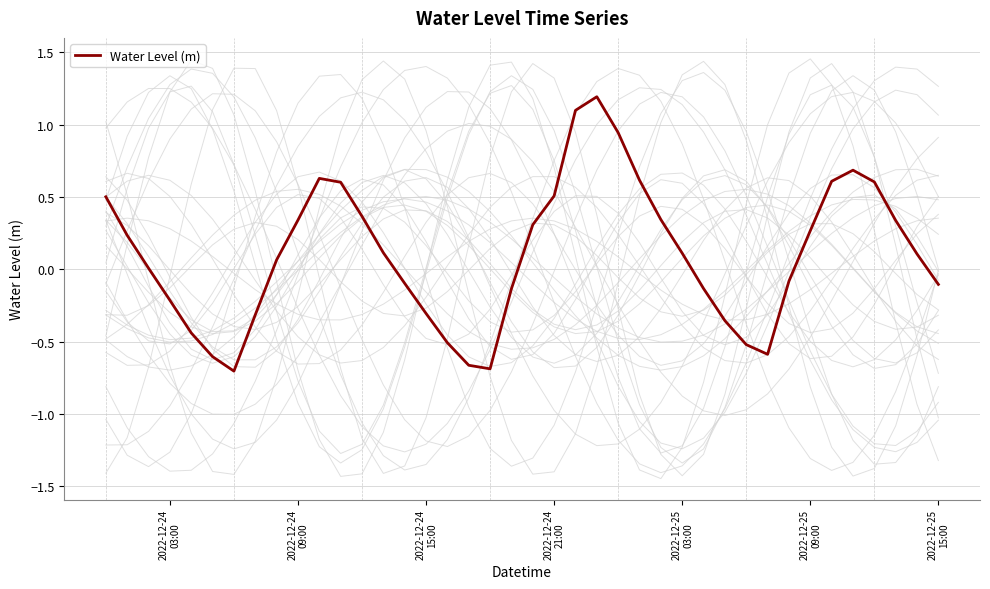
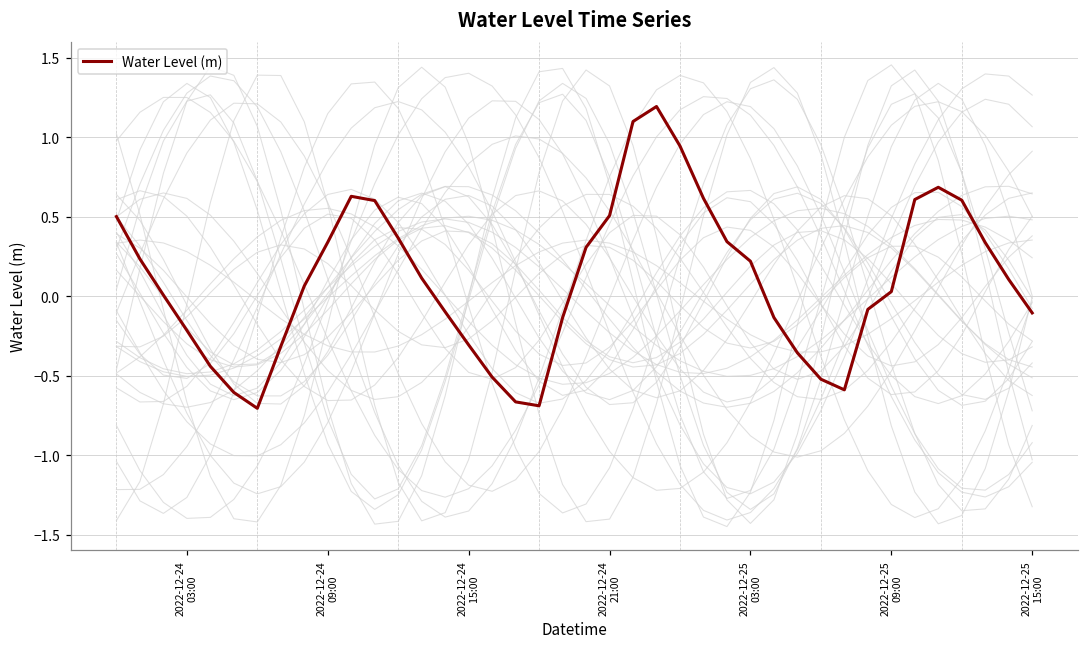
  {
    "Water Level (m)": {
      "2022-12-24 09:00": 0.34,
      "2022-12-24 15:00": -0.31,
      "2022-12-24 21:00": 0.51,
-     "2022-12-25 03:00": 0.11,
-     "2022-12-25 09:00": 0.27,
+     "2022-12-25 03:00": 0.22,
+     "2022-12-25 09:00": 0.03,
      "2022-12-25 15:00": -0.10
    }
  }
